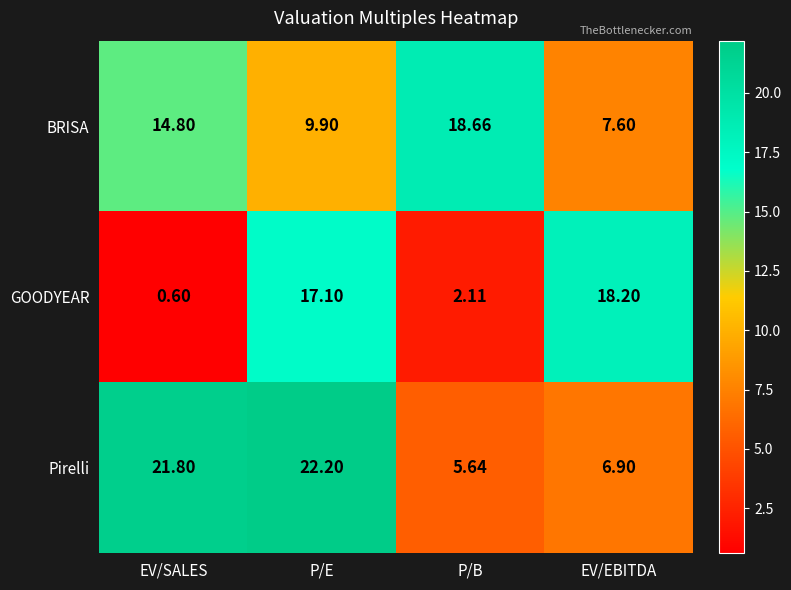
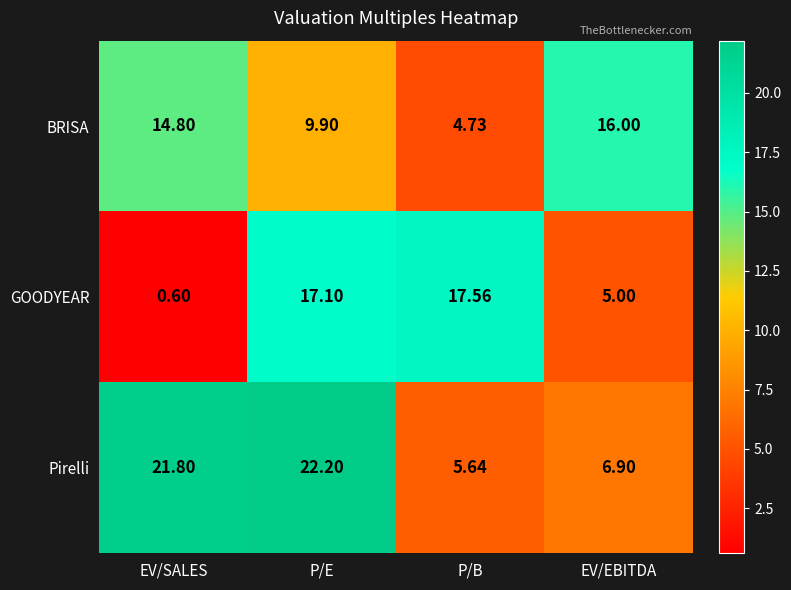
  {
    "BRISA": {
      "EV/SALES": 14.80,
      "P/E": 9.90,
-     "P/B": 18.66,
-     "EV/EBITDA": 7.60
+     "P/B": 4.73,
+     "EV/EBITDA": 16.00
    },
    "GOODYEAR": {
      "EV/SALES": 0.60,
      "P/E": 17.10,
-     "P/B": 2.11,
-     "EV/EBITDA": 18.20
+     "P/B": 17.56,
+     "EV/EBITDA": 5.00
    },
    "Pirelli": {
      "EV/SALES": 21.80,
      "P/E": 22.20,
      "P/B": 5.64,
      "EV/EBITDA": 6.90
    }
  }
